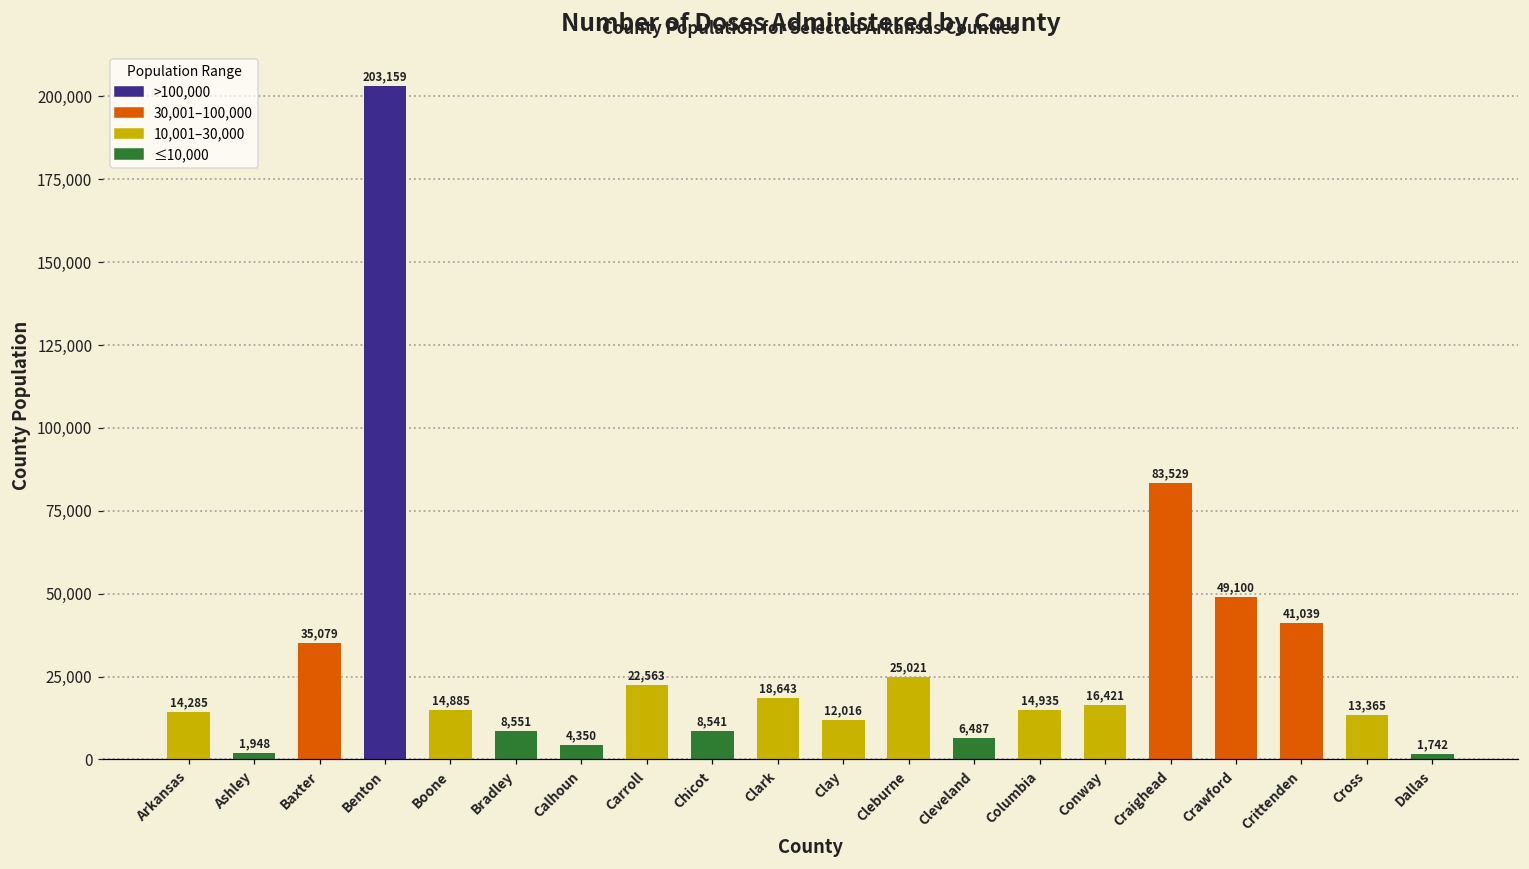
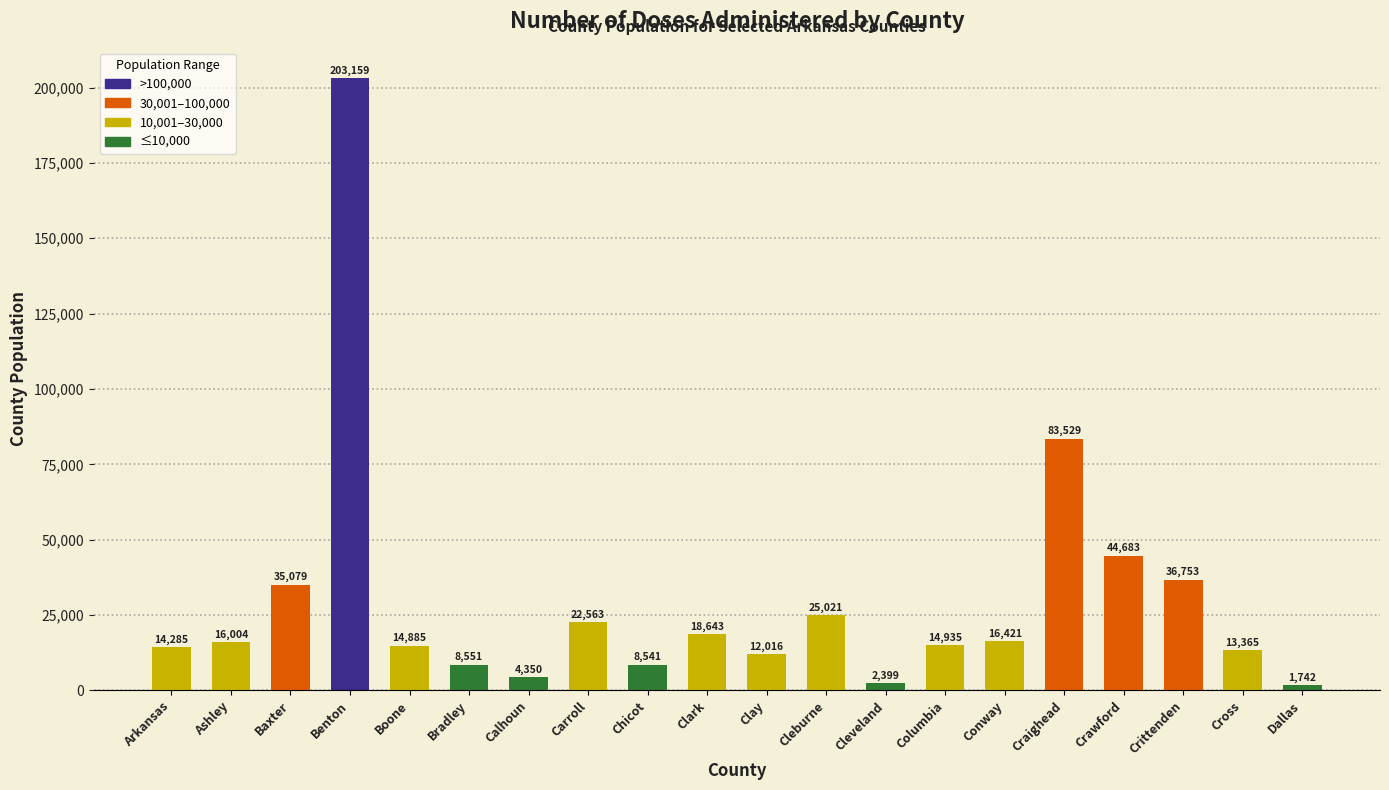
  {
    "Arkansas": "14,285",
-   "Ashley": "1,948",
+   "Ashley": "16,004",
    "Baxter": "35,079",
    "Benton": "203,159",
    "Boone": "14,885",
    "Bradley": "8,551",
    "Calhoun": "4,350",
    "Carroll": "22,563",
    "Chicot": "8,541",
    "Clark": "18,643",
    "Clay": "12,016",
    "Cleburne": "25,021",
-   "Cleveland": "6,487",
+   "Cleveland": "2,399",
    "Columbia": "14,935",
    "Conway": "16,421",
    "Craighead": "83,529",
-   "Crawford": "49,100",
-   "Crittenden": "41,039",
+   "Crawford": "44,683",
+   "Crittenden": "36,753",
    "Cross": "13,365",
    "Dallas": "1,742"
  }
